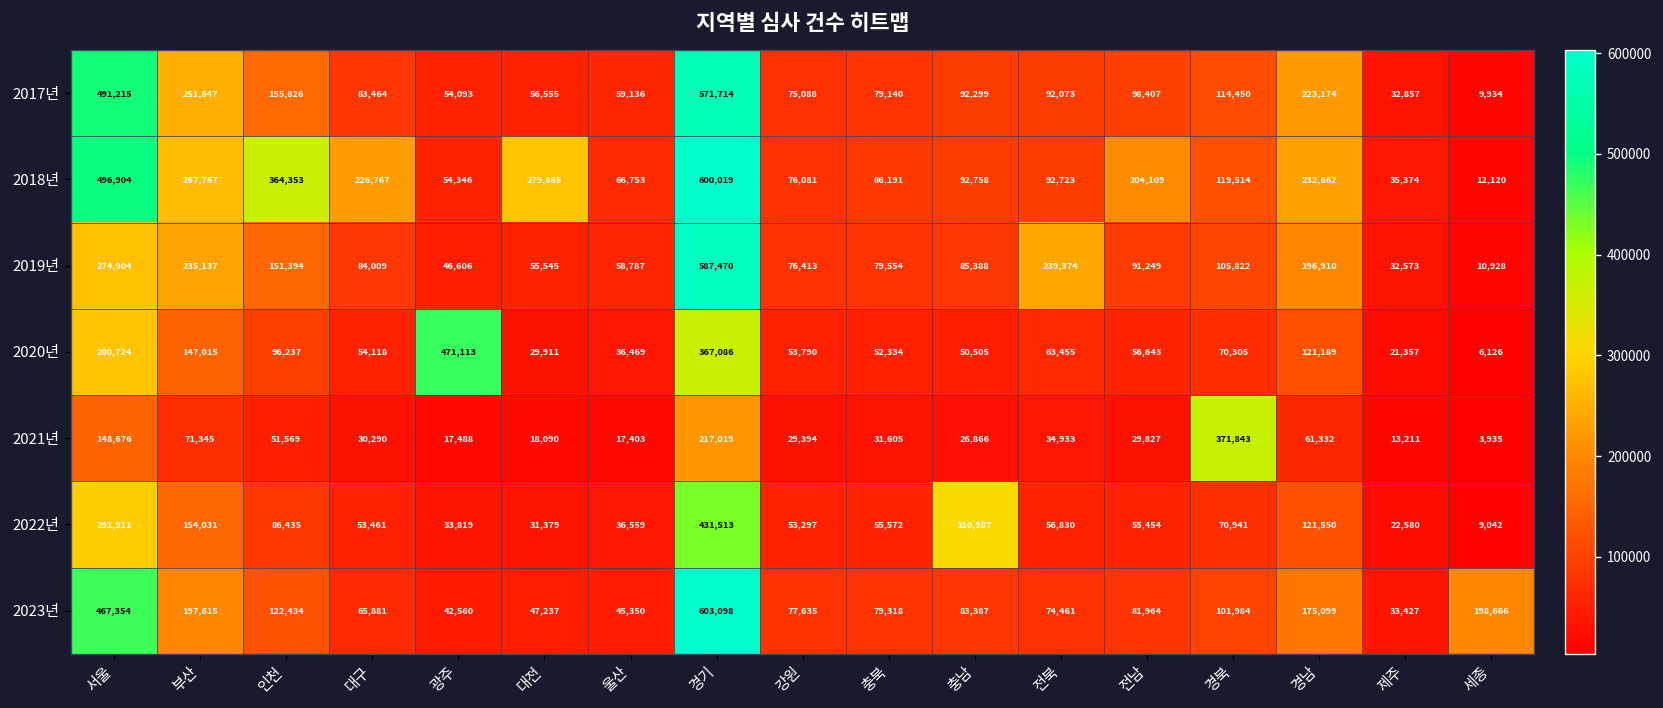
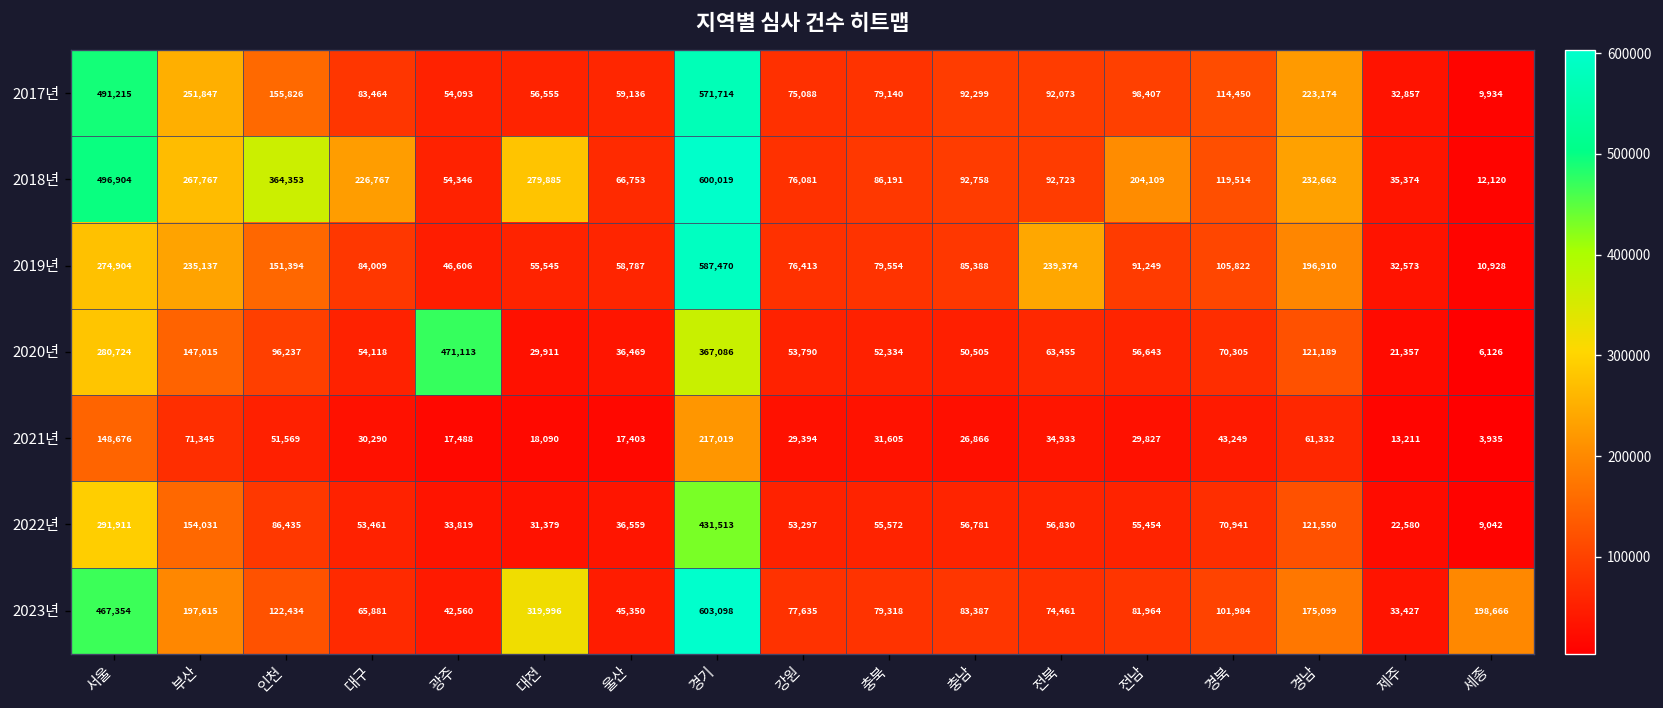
  {
    "2017년": {
      "서울": "491,215",
      "부산": "251,847",
      "인천": "155,826",
      "대구": "83,464",
      "광주": "54,093",
      "대전": "56,555",
      "울산": "59,136",
      "경기": "571,714",
      "강원": "75,088",
      "충북": "79,140",
      "충남": "92,299",
      "전북": "92,073",
      "전남": "98,407",
      "경북": "114,450",
      "경남": "223,174",
      "제주": "32,857",
      "세종": "9,934"
    },
    "2018년": {
      "서울": "496,904",
      "부산": "267,767",
      "인천": "364,353",
      "대구": "226,767",
      "광주": "54,346",
      "대전": "279,885",
      "울산": "66,753",
      "경기": "600,019",
      "강원": "76,081",
      "충북": "86,191",
      "충남": "92,758",
      "전북": "92,723",
      "전남": "204,109",
      "경북": "119,514",
      "경남": "232,662",
      "제주": "35,374",
      "세종": "12,120"
    },
    "2019년": {
      "서울": "274,904",
      "부산": "235,137",
      "인천": "151,394",
      "대구": "84,009",
      "광주": "46,606",
      "대전": "55,545",
      "울산": "58,787",
      "경기": "587,470",
      "강원": "76,413",
      "충북": "79,554",
      "충남": "85,388",
      "전북": "239,374",
      "전남": "91,249",
      "경북": "105,822",
      "경남": "196,910",
      "제주": "32,573",
      "세종": "10,928"
    },
    "2020년": {
      "서울": "280,724",
      "부산": "147,015",
      "인천": "96,237",
      "대구": "54,118",
      "광주": "471,113",
      "대전": "29,911",
      "울산": "36,469",
      "경기": "367,086",
      "강원": "53,790",
      "충북": "52,334",
      "충남": "50,505",
      "전북": "63,455",
      "전남": "56,643",
      "경북": "70,305",
      "경남": "121,189",
      "제주": "21,357",
      "세종": "6,126"
    },
    "2021년": {
      "서울": "148,676",
      "부산": "71,345",
      "인천": "51,569",
      "대구": "30,290",
      "광주": "17,488",
      "대전": "18,090",
      "울산": "17,403",
      "경기": "217,019",
      "강원": "29,394",
      "충북": "31,605",
      "충남": "26,866",
      "전북": "34,933",
      "전남": "29,827",
-     "경북": "371,843",
+     "경북": "43,249",
      "경남": "61,332",
      "제주": "13,211",
      "세종": "3,935"
    },
    "2022년": {
      "서울": "291,911",
      "부산": "154,031",
      "인천": "86,435",
      "대구": "53,461",
      "광주": "33,819",
      "대전": "31,379",
      "울산": "36,559",
      "경기": "431,513",
      "강원": "53,297",
      "충북": "55,572",
-     "충남": "310,987",
+     "충남": "56,781",
      "전북": "56,830",
      "전남": "55,454",
      "경북": "70,941",
      "경남": "121,550",
      "제주": "22,580",
      "세종": "9,042"
    },
    "2023년": {
      "서울": "467,354",
      "부산": "197,615",
      "인천": "122,434",
      "대구": "65,881",
      "광주": "42,560",
-     "대전": "47,237",
+     "대전": "319,996",
      "울산": "45,350",
      "경기": "603,098",
      "강원": "77,635",
      "충북": "79,318",
      "충남": "83,387",
      "전북": "74,461",
      "전남": "81,964",
      "경북": "101,984",
      "경남": "175,099",
      "제주": "33,427",
      "세종": "198,666"
    }
  }
